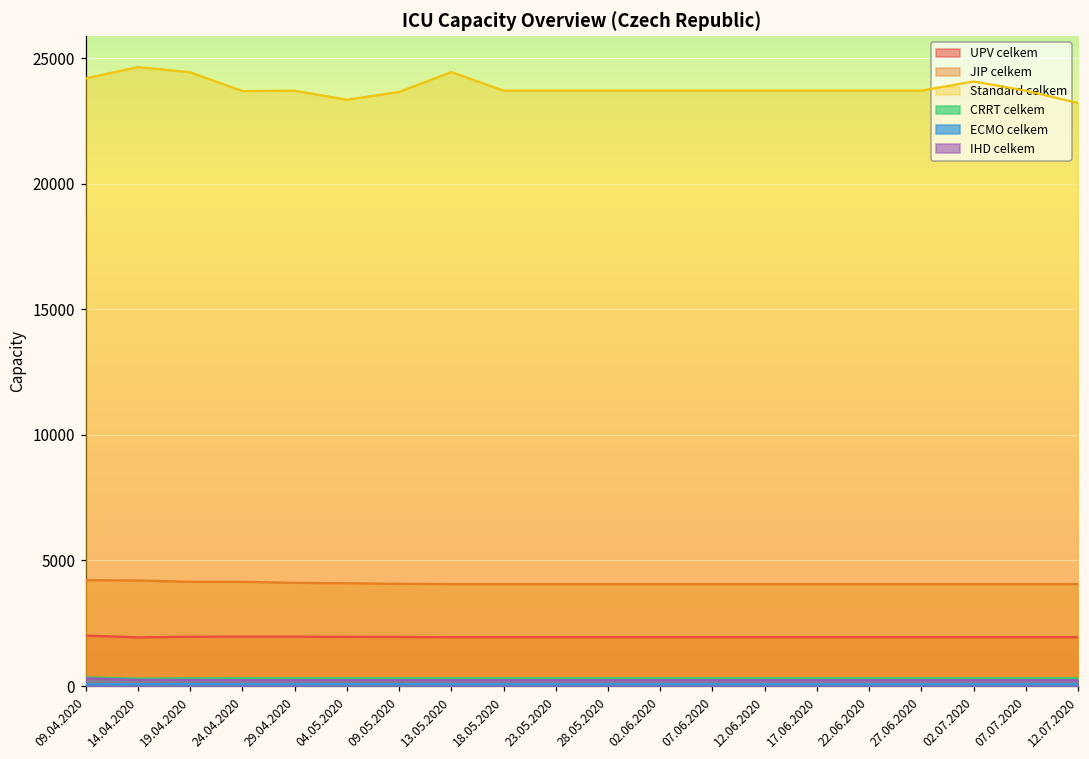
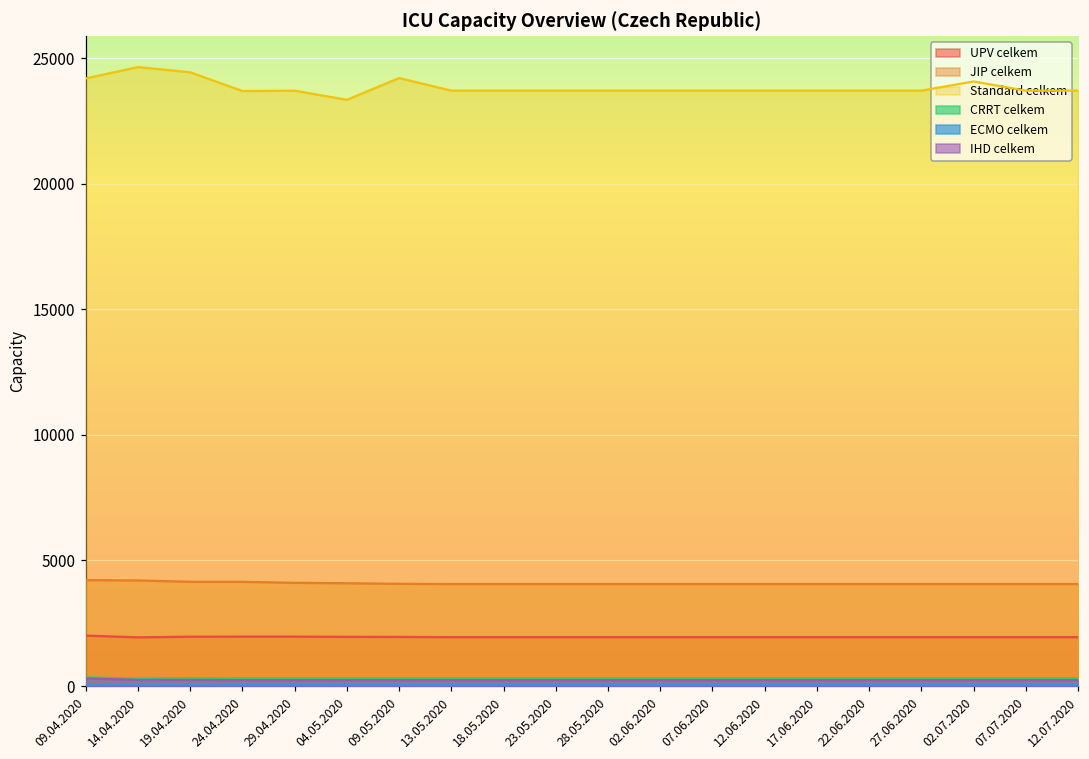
  {
    "Standard celkem": {
      "09.04.2020": 24200,
      "14.04.2020": 24600,
      "19.04.2020": 24400,
      "24.04.2020": 23700,
      "29.04.2020": 23700,
      "04.05.2020": 23300,
-     "09.05.2020": 23700,
-     "13.05.2020": 24400,
+     "09.05.2020": 24200,
+     "13.05.2020": 23700,
      "18.05.2020": 23700,
      "23.05.2020": 23700,
      "28.05.2020": 23700,
      "02.06.2020": 23700,
      "07.06.2020": 23700,
      "12.06.2020": 23700,
      "17.06.2020": 23700,
      "22.06.2020": 23700,
      "27.06.2020": 23700,
-     "12.07.2020": 23200
+     "12.07.2020": 23700
    },
    "ECMO celkem": {
      "09.04.2020": 100,
      "14.04.2020": 100,
      "19.04.2020": 100,
      "24.04.2020": 100,
      "29.04.2020": 100,
      "04.05.2020": 100,
      "09.05.2020": 100,
      "13.05.2020": 100,
      "18.05.2020": 100,
      "23.05.2020": 100,
      "28.05.2020": 100,
      "02.06.2020": 100,
      "07.06.2020": 100,
      "12.06.2020": 100,
      "17.06.2020": 100,
      "22.06.2020": 100,
      "27.06.2020": 100,
      "02.07.2020": 100,
      "07.07.2020": 100,
      "12.07.2020": 100
    }
  }
